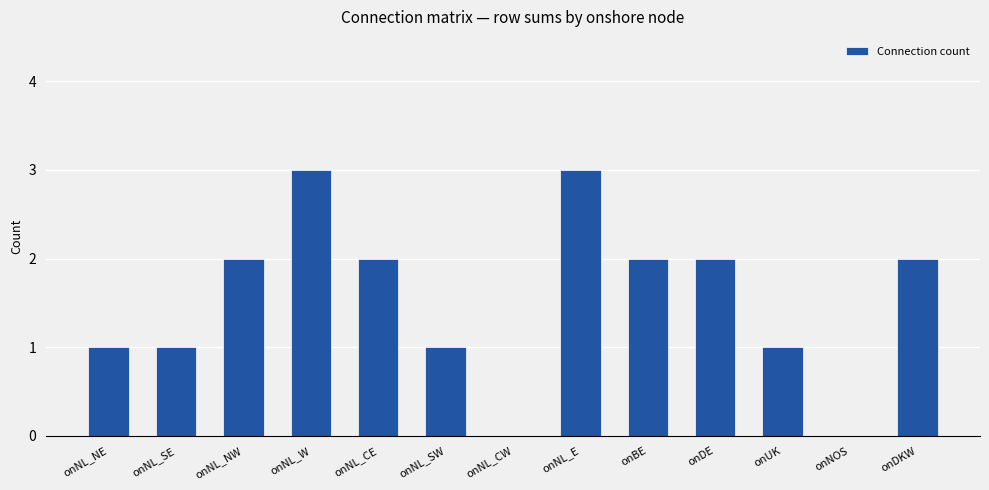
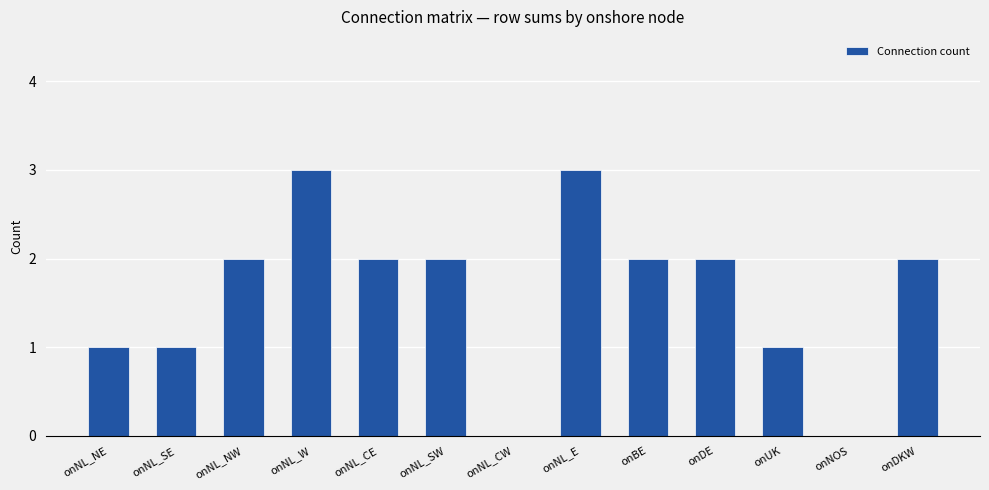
  {
    "onNL_NE": 1,
    "onNL_SE": 1,
    "onNL_NW": 2,
    "onNL_W": 3,
    "onNL_CE": 2,
-   "onNL_SW": 1,
+   "onNL_SW": 2,
    "onNL_CW": 0,
    "onNL_E": 3,
    "onBE": 2,
    "onDE": 2,
    "onUK": 1,
    "onNOS": 0,
    "onDKW": 2
  }
